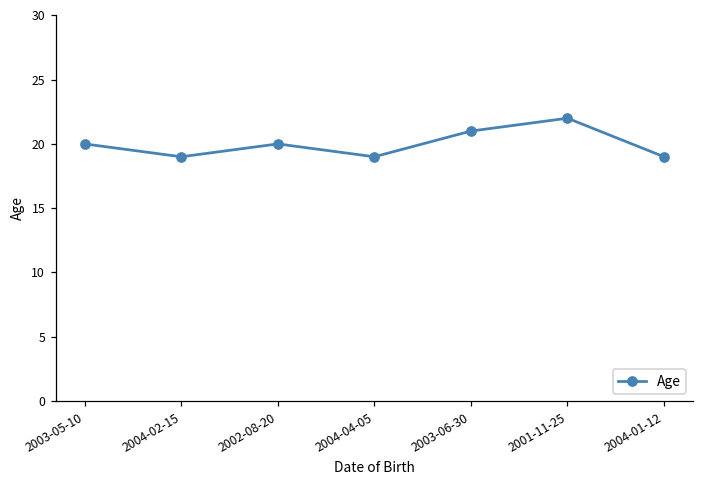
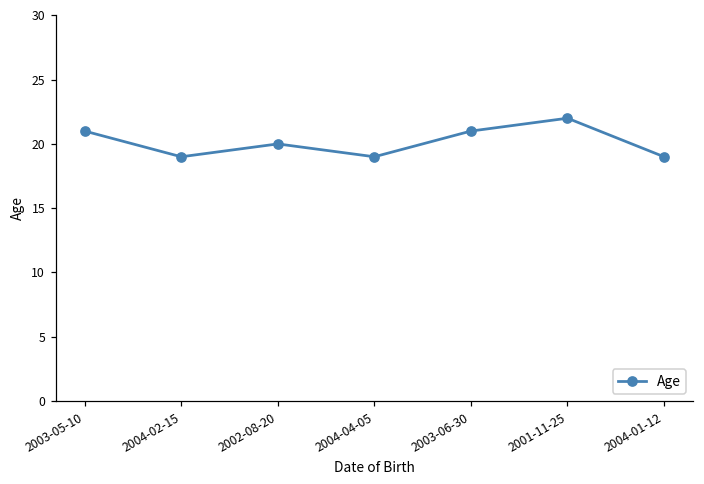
  {
-   "2003-05-10": 20,
+   "2003-05-10": 21,
    "2004-02-15": 19,
    "2002-08-20": 20,
    "2004-04-05": 19,
    "2003-06-30": 21,
    "2001-11-25": 22,
    "2004-01-12": 19
  }
